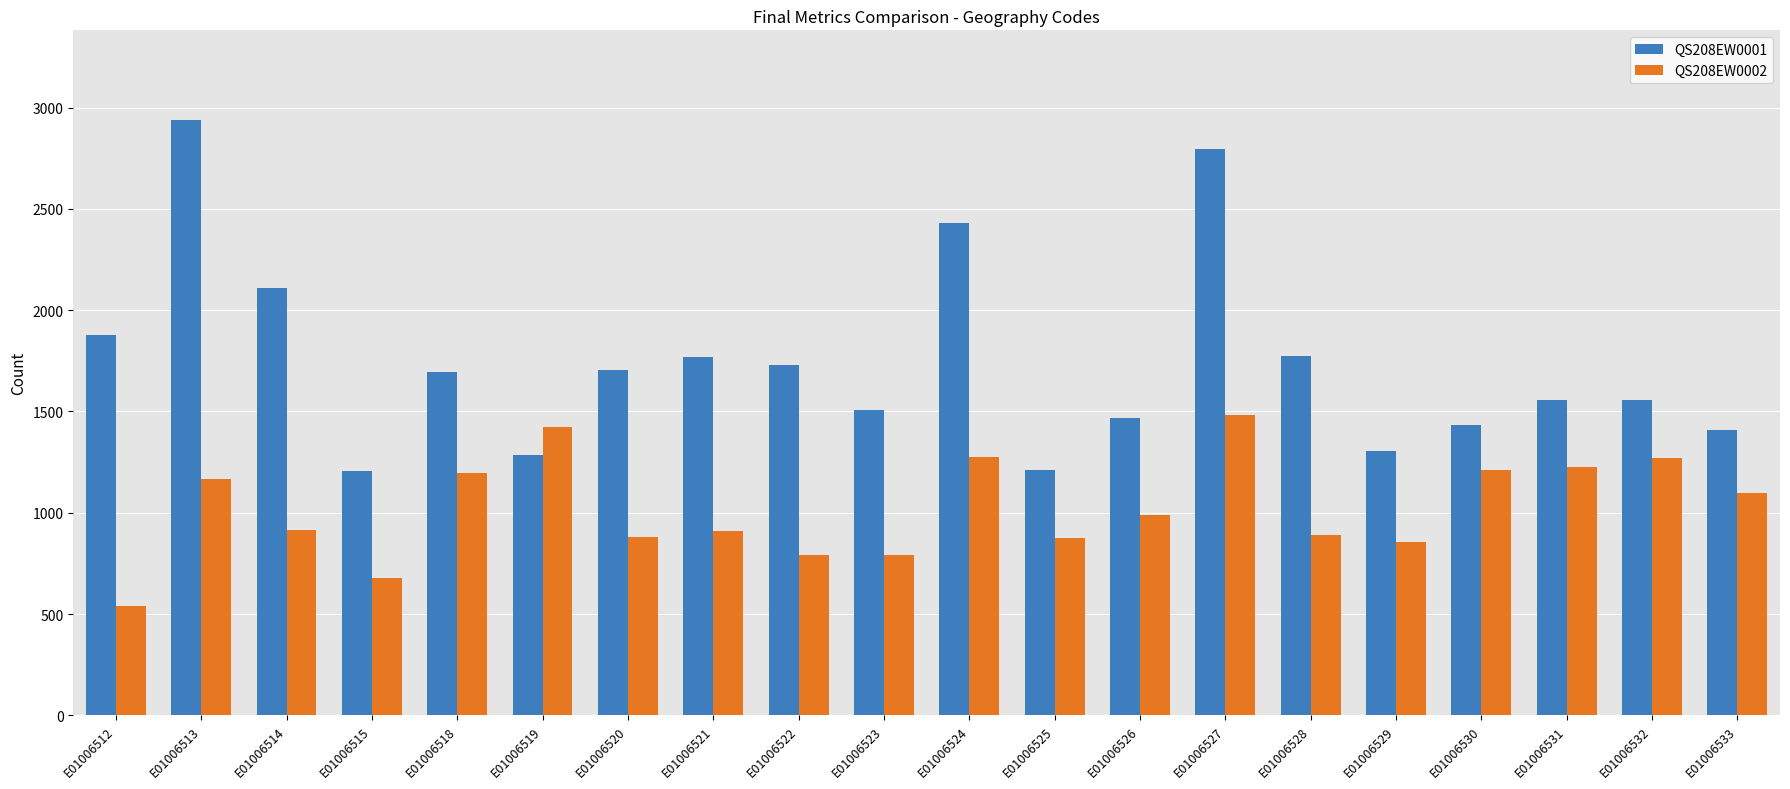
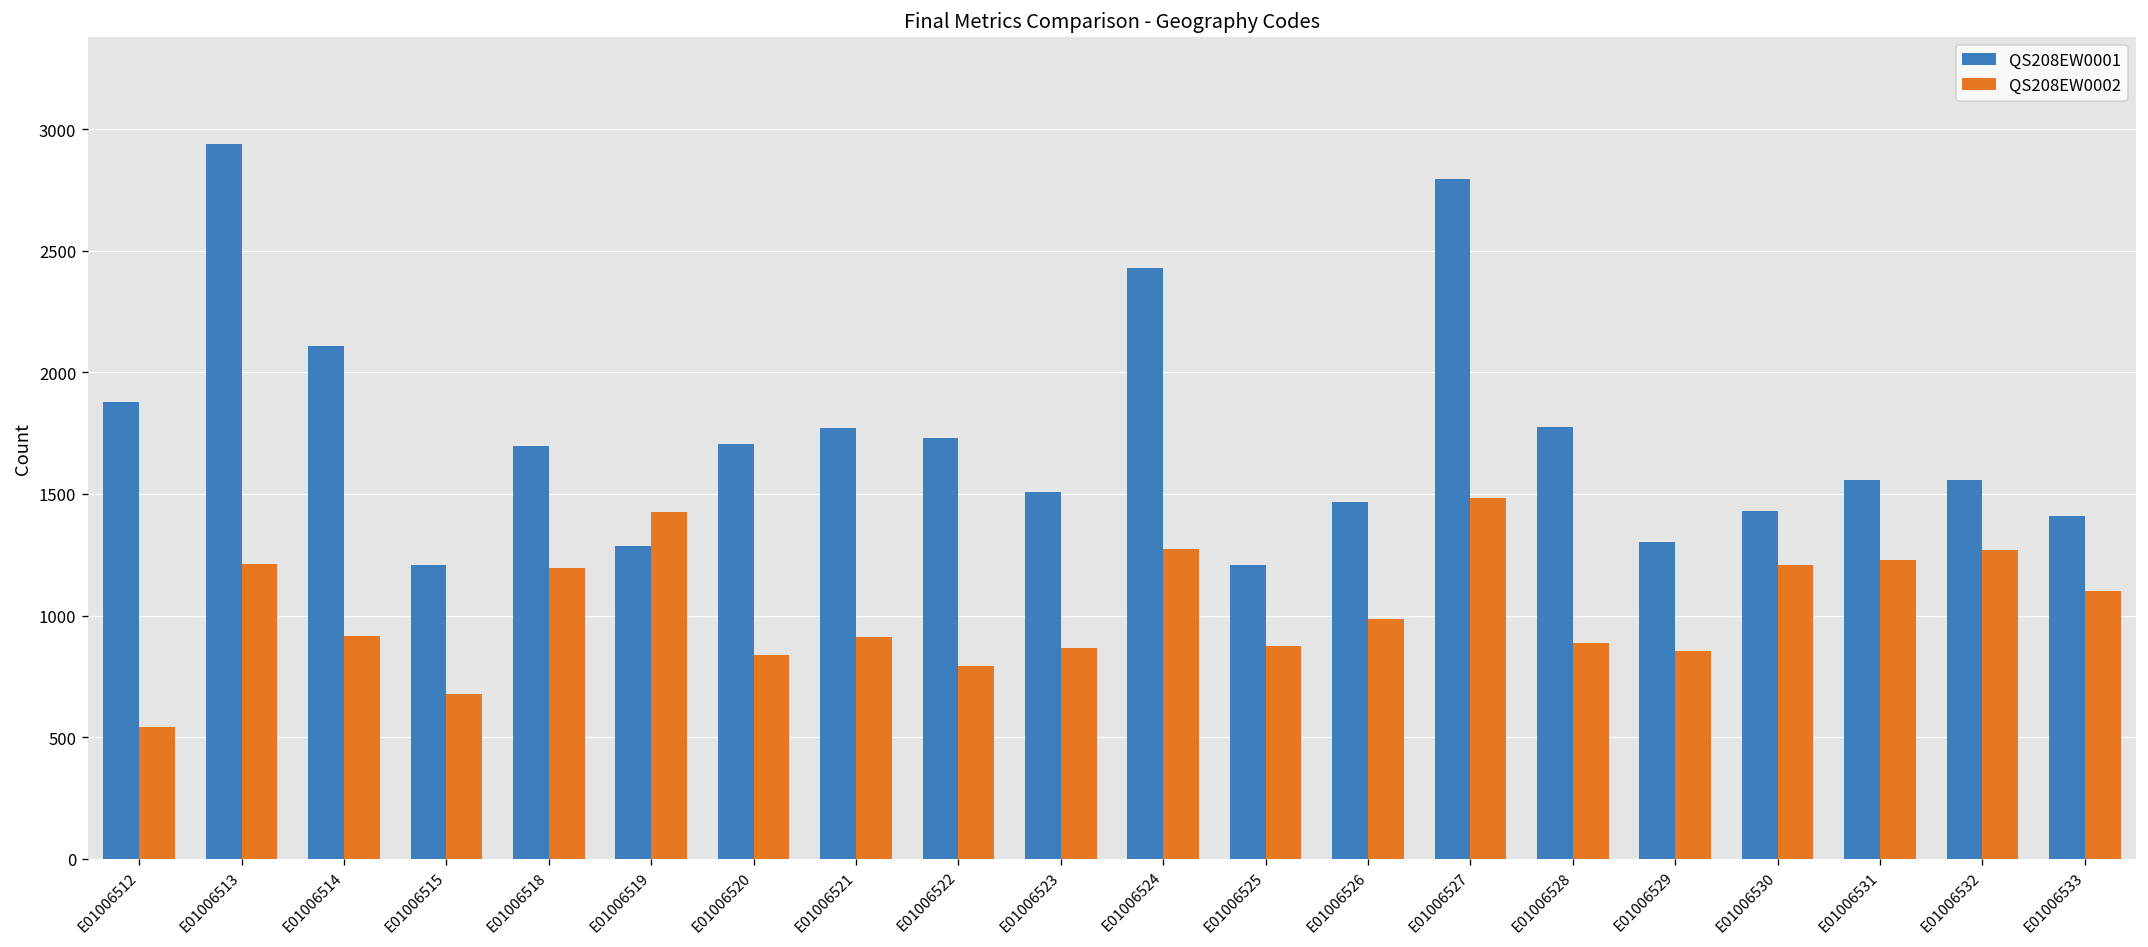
  {
    "QS208EW0001": {
      "E01006512": 1880,
      "E01006513": 2940,
      "E01006514": 2110,
      "E01006515": 1210,
      "E01006518": 1700,
      "E01006519": 1290,
      "E01006520": 1710,
      "E01006521": 1770,
      "E01006522": 1730,
      "E01006523": 1510,
      "E01006524": 2430,
      "E01006525": 1210,
      "E01006526": 1470,
      "E01006527": 2800,
      "E01006528": 1780,
      "E01006529": 1300,
      "E01006530": 1430,
      "E01006531": 1560,
      "E01006532": 1560,
      "E01006533": 1410
    },
    "QS208EW0002": {
      "E01006512": 540,
-     "E01006513": 1170,
+     "E01006513": 1210,
      "E01006514": 920,
      "E01006515": 680,
      "E01006518": 1190,
      "E01006519": 1420,
-     "E01006520": 880,
+     "E01006520": 840,
      "E01006521": 910,
      "E01006522": 790,
-     "E01006523": 790,
+     "E01006523": 870,
      "E01006524": 1270,
      "E01006525": 880,
      "E01006526": 990,
      "E01006527": 1490,
      "E01006528": 890,
      "E01006529": 860,
      "E01006530": 1210,
      "E01006531": 1230,
      "E01006532": 1270,
      "E01006533": 1100
    }
  }
